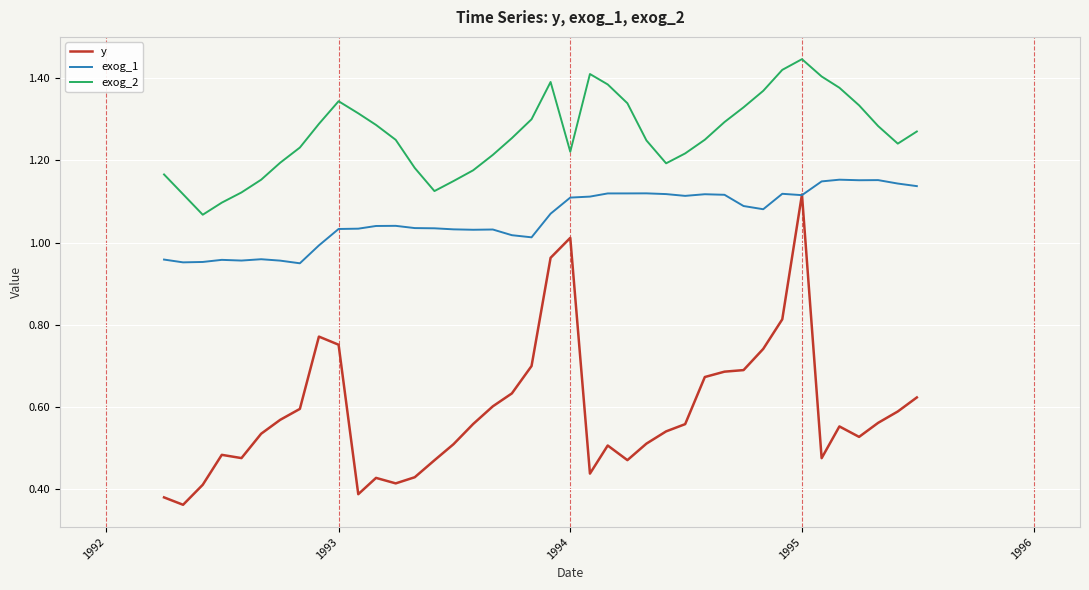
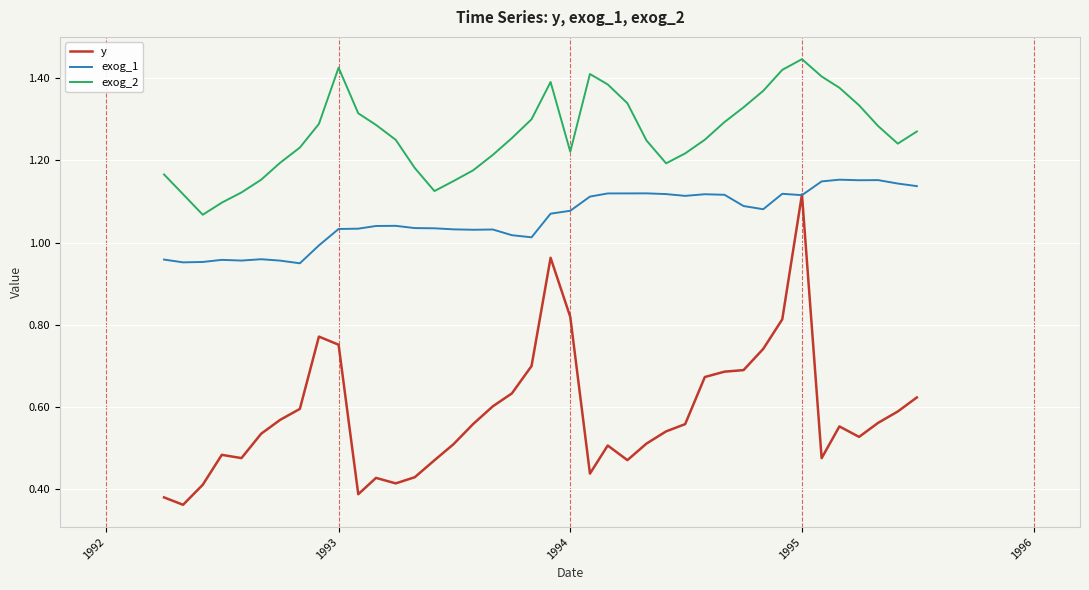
  {
    "y": {
      "1993": 0.75,
-     "1994": 1.01
+     "1994": 0.82
    },
    "exog_1": {
      "1993": 1.03,
-     "1994": 1.11
+     "1994": 1.08
    },
    "exog_2": {
-     "1993": 1.34,
+     "1993": 1.43,
      "1994": 1.22,
      "1995": 1.45
    }
  }
